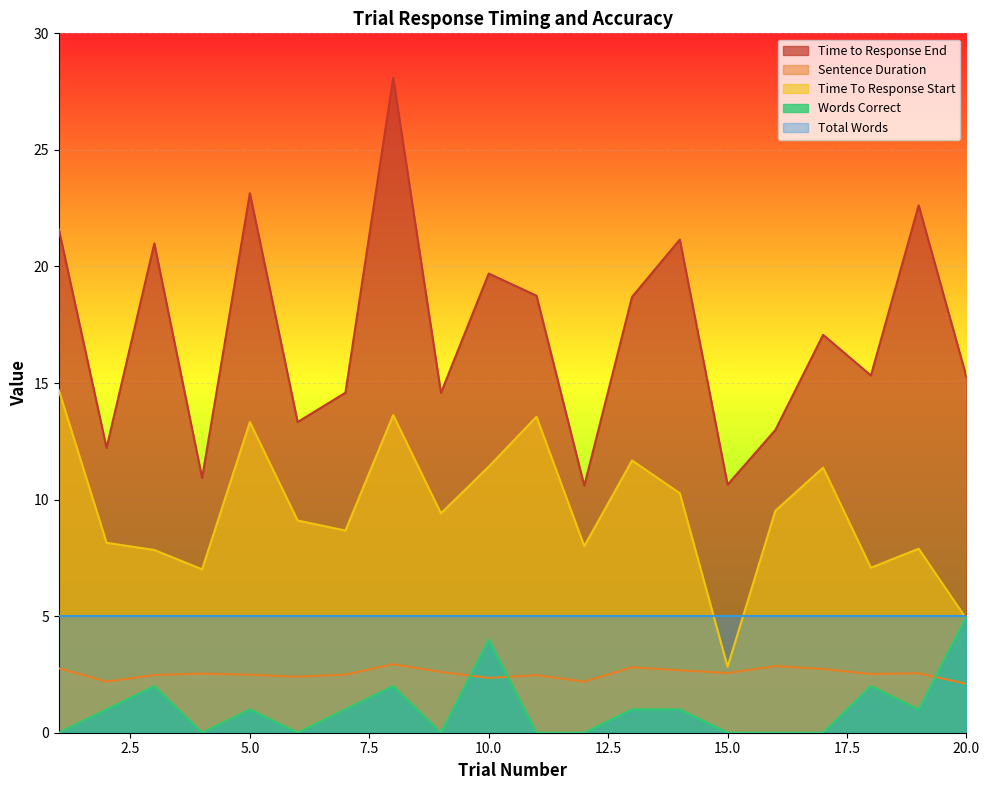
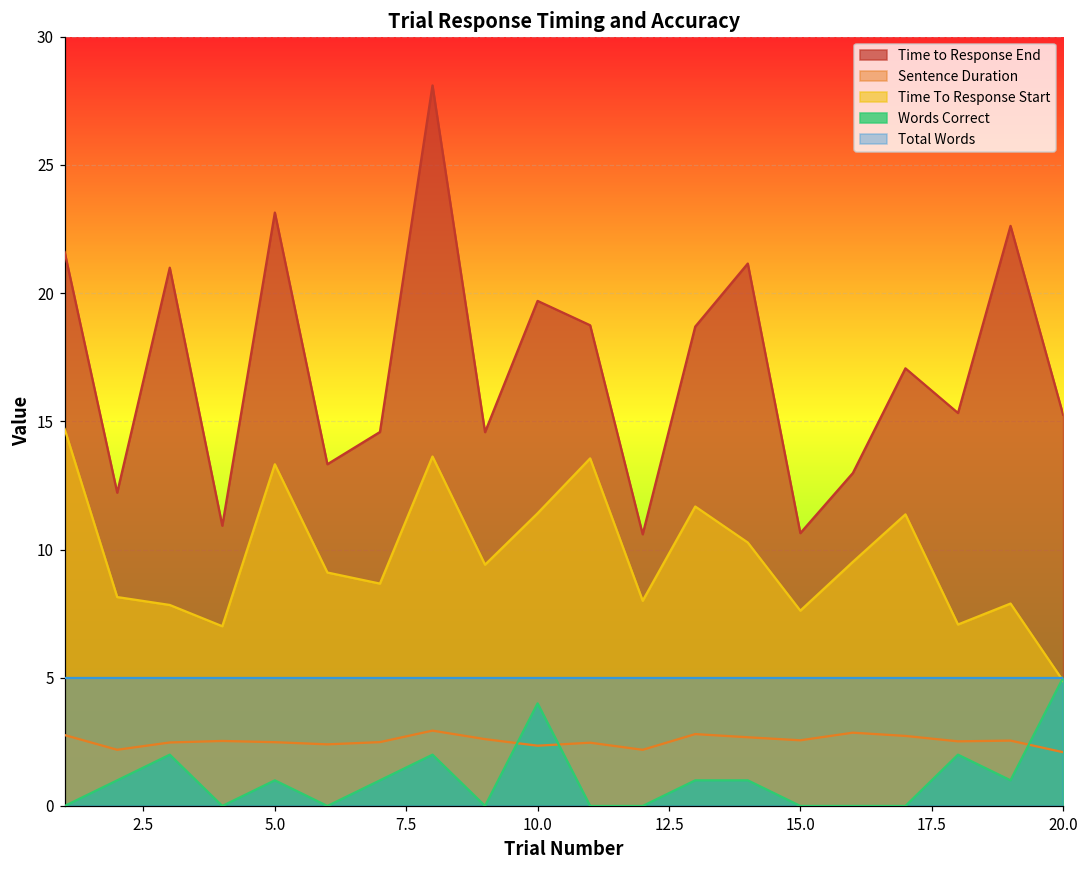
  {
    "Time To Response Start": {
      "5.0": 13.3,
      "10.0": 11.4,
-     "15.0": 2.8,
+     "15.0": 7.6,
      "20.0": 4.9
    },
    "Words Correct": {
      "5.0": 1.0,
      "10.0": 4.0,
      "15.0": 0.0
    },
    "Total Words": {
      "5.0": 5.0,
      "10.0": 5.0,
      "15.0": 5.0
    }
  }
